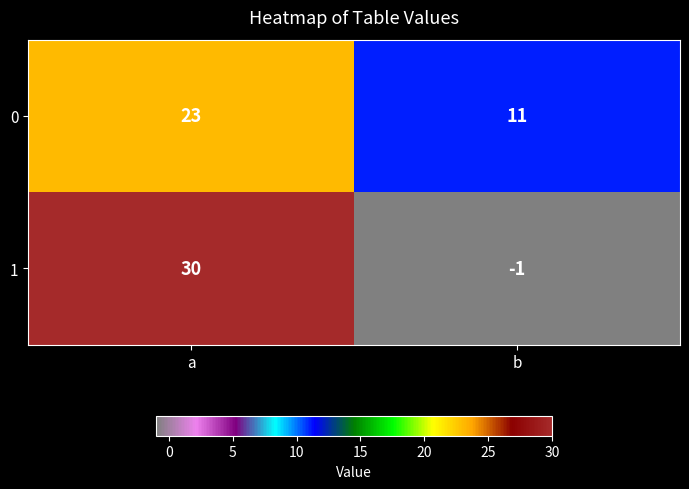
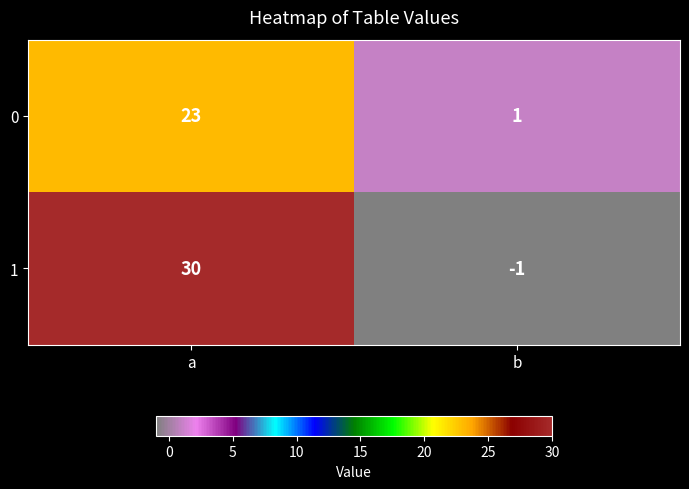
  {
    "0": {
      "a": 23,
-     "b": 11
+     "b": 1
    },
    "1": {
      "a": 30,
      "b": -1
    }
  }
